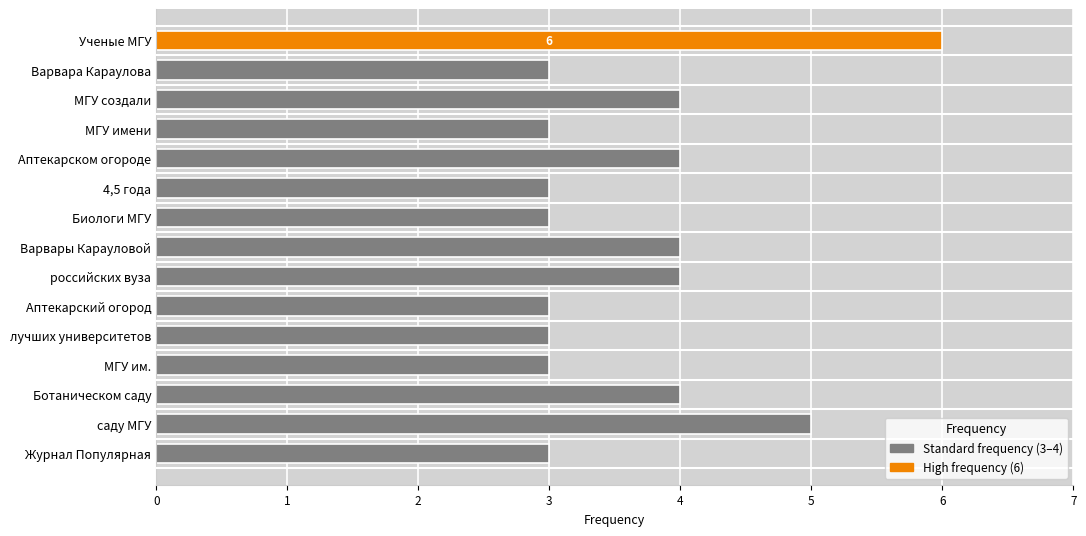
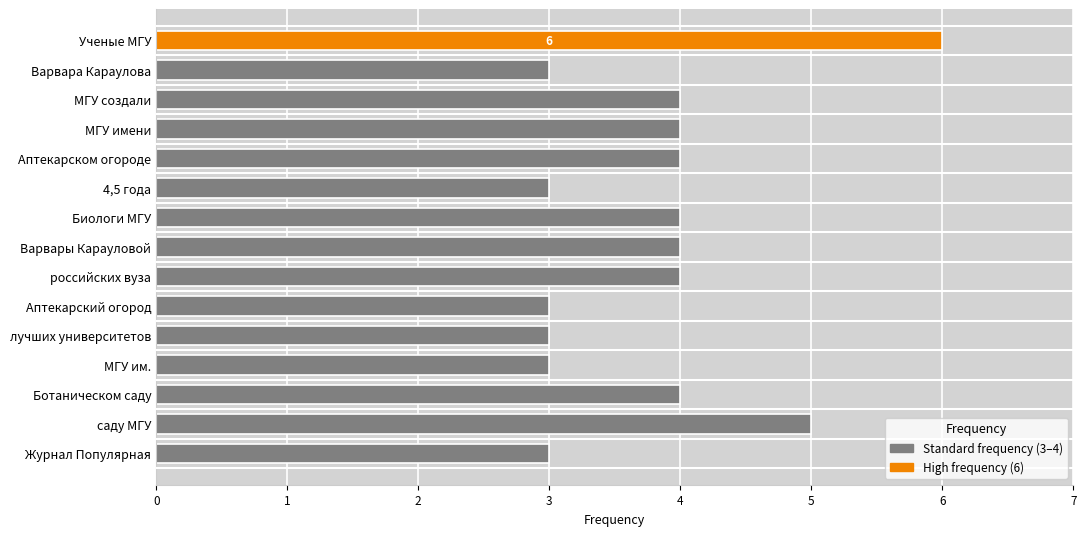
  {
    "Варвара Караулова": 3,
    "МГУ создали": 4,
-   "МГУ имени": 3,
+   "МГУ имени": 4,
    "Аптекарском огороде": 4,
    "4,5 года": 3,
-   "Биологи МГУ": 3,
+   "Биологи МГУ": 4,
    "Варвары Карауловой": 4,
    "российских вуза": 4,
    "Аптекарский огород": 3,
    "лучших университетов": 3,
    "МГУ им.": 3,
    "Ботаническом саду": 4,
    "саду МГУ": 5,
    "Журнал Популярная": 3
  }
